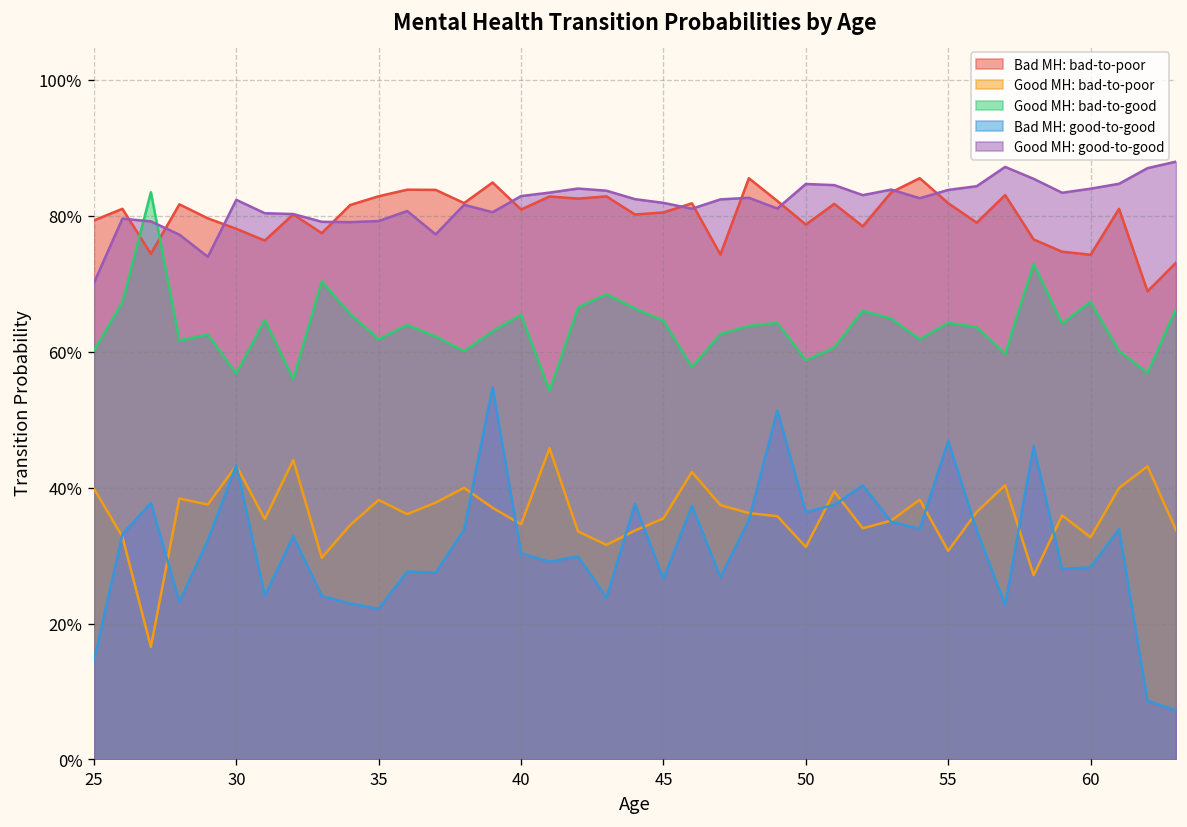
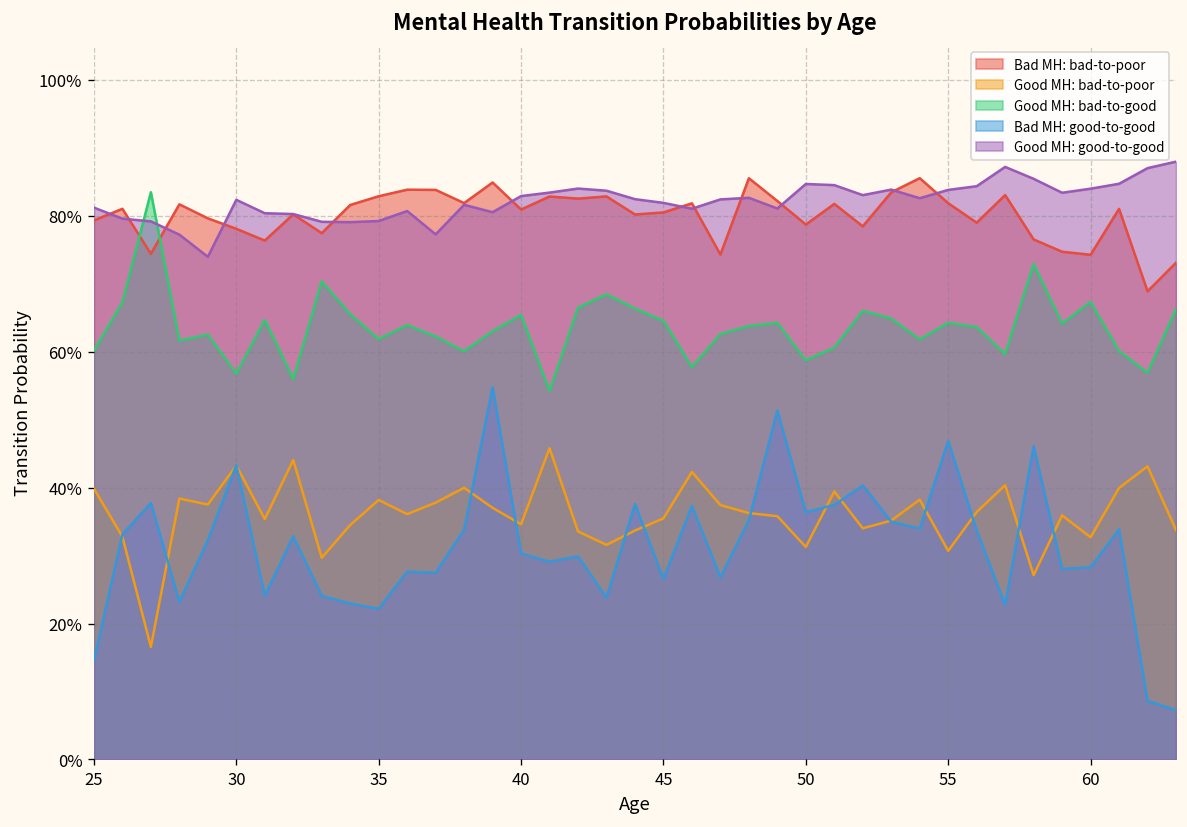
  {
    "Bad MH: bad-to-poor": {
      "25": "79%",
      "30": "78%",
      "35": "83%",
      "40": "81%",
      "45": "80%",
      "50": "79%",
      "55": "82%",
      "60": "74%"
    },
    "Good MH: bad-to-poor": {
      "25": "40%",
      "35": "38%",
      "40": "35%",
      "45": "35%",
      "50": "31%",
      "55": "31%",
      "60": "33%"
    },
    "Good MH: bad-to-good": {
      "25": "60%",
      "30": "57%",
      "35": "62%",
      "40": "65%",
      "45": "65%",
      "50": "59%",
      "55": "64%",
      "60": "67%"
    },
    "Bad MH: good-to-good": {
      "25": "15%",
      "35": "22%",
      "40": "30%",
      "45": "27%",
      "50": "36%",
      "55": "47%",
      "60": "28%"
    },
    "Good MH: good-to-good": {
-     "25": "70%",
+     "25": "81%",
      "30": "82%",
      "35": "79%",
      "40": "83%",
      "45": "82%",
      "50": "85%",
      "55": "84%",
      "60": "84%"
    }
  }
